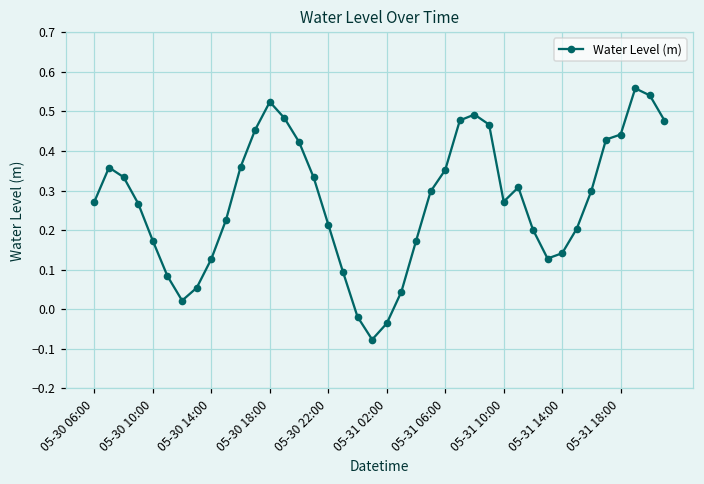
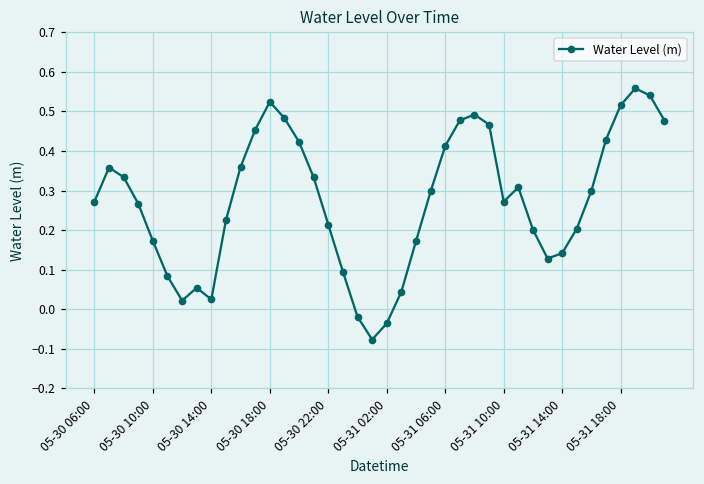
  {
    "05-30 06:00": 0.27,
    "05-30 10:00": 0.17,
-   "05-30 14:00": 0.13,
+   "05-30 14:00": 0.02,
    "05-30 18:00": 0.52,
    "05-30 22:00": 0.21,
    "05-31 02:00": -0.04,
-   "05-31 06:00": 0.35,
+   "05-31 06:00": 0.41,
    "05-31 10:00": 0.27,
    "05-31 14:00": 0.14,
-   "05-31 18:00": 0.44
+   "05-31 18:00": 0.52
  }
